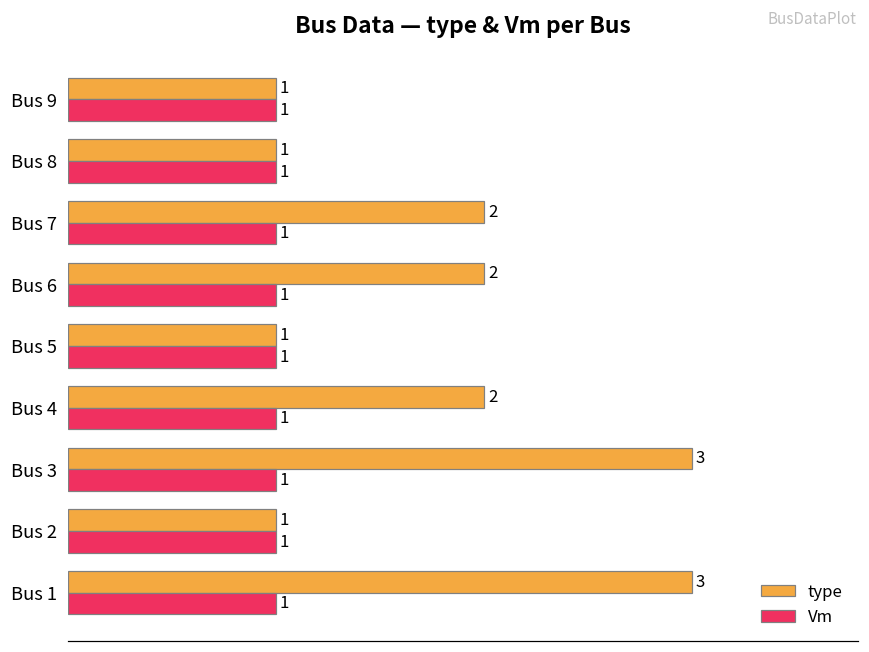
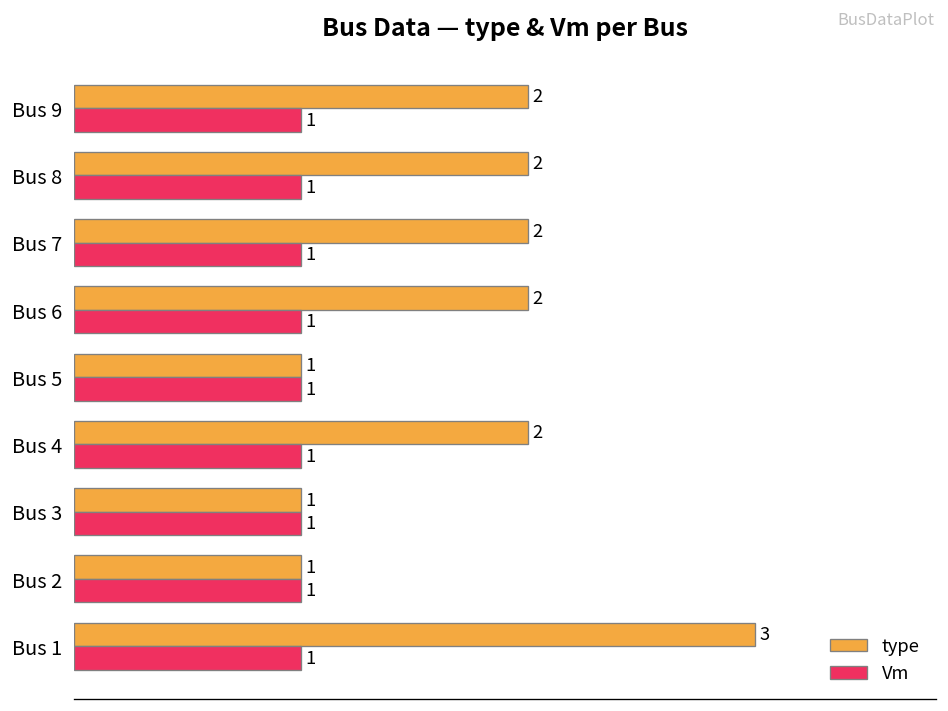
  {
    "type": {
-     "Bus 9": 1,
-     "Bus 8": 1,
+     "Bus 9": 2,
+     "Bus 8": 2,
      "Bus 7": 2,
      "Bus 6": 2,
      "Bus 5": 1,
      "Bus 4": 2,
-     "Bus 3": 3,
+     "Bus 3": 1,
      "Bus 2": 1,
      "Bus 1": 3
    },
    "Vm": {
      "Bus 9": 1,
      "Bus 8": 1,
      "Bus 7": 1,
      "Bus 6": 1,
      "Bus 5": 1,
      "Bus 4": 1,
      "Bus 3": 1,
      "Bus 2": 1,
      "Bus 1": 1
    }
  }
